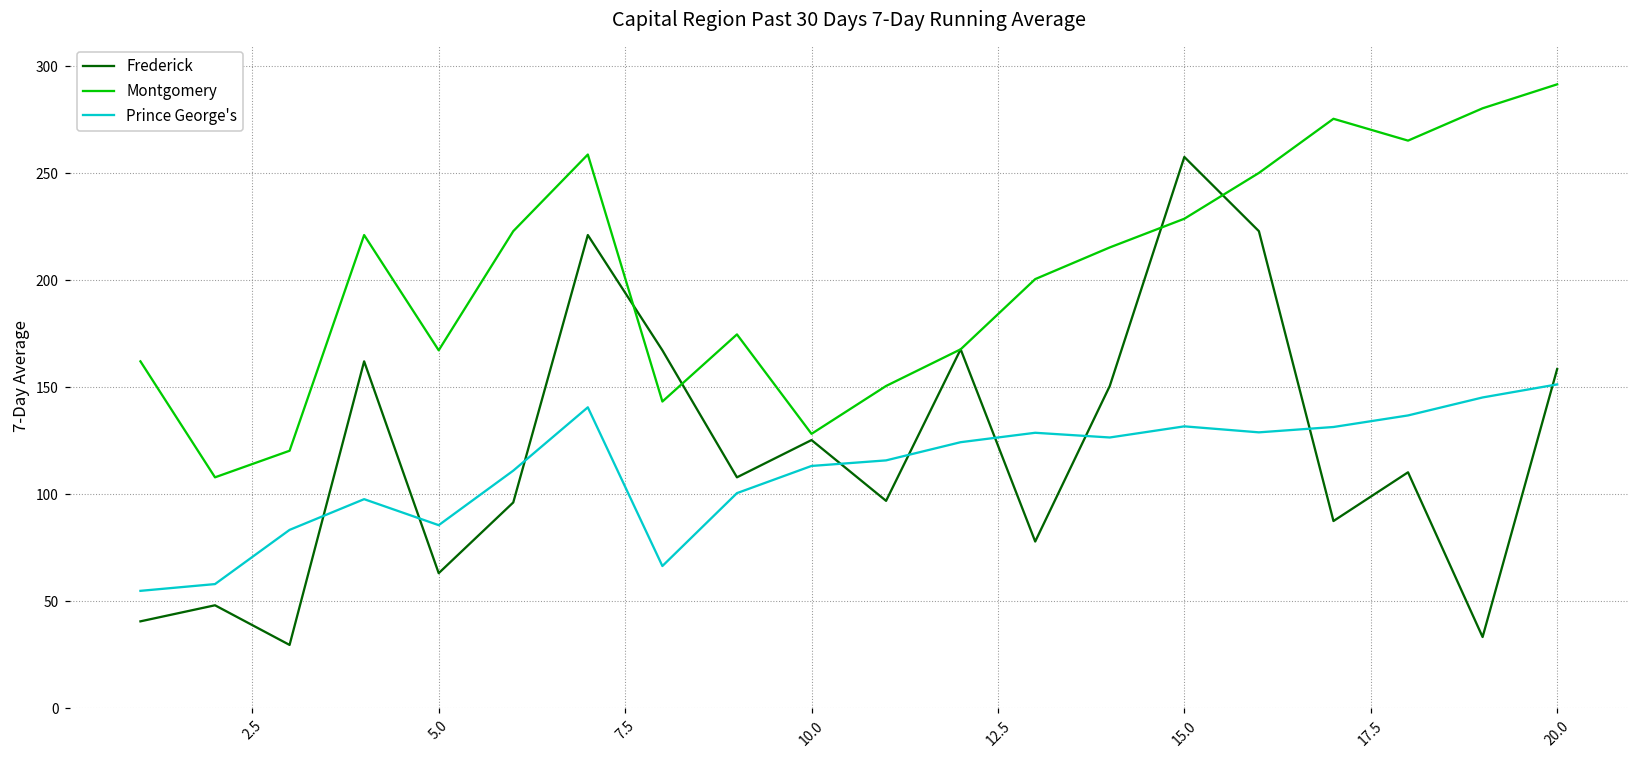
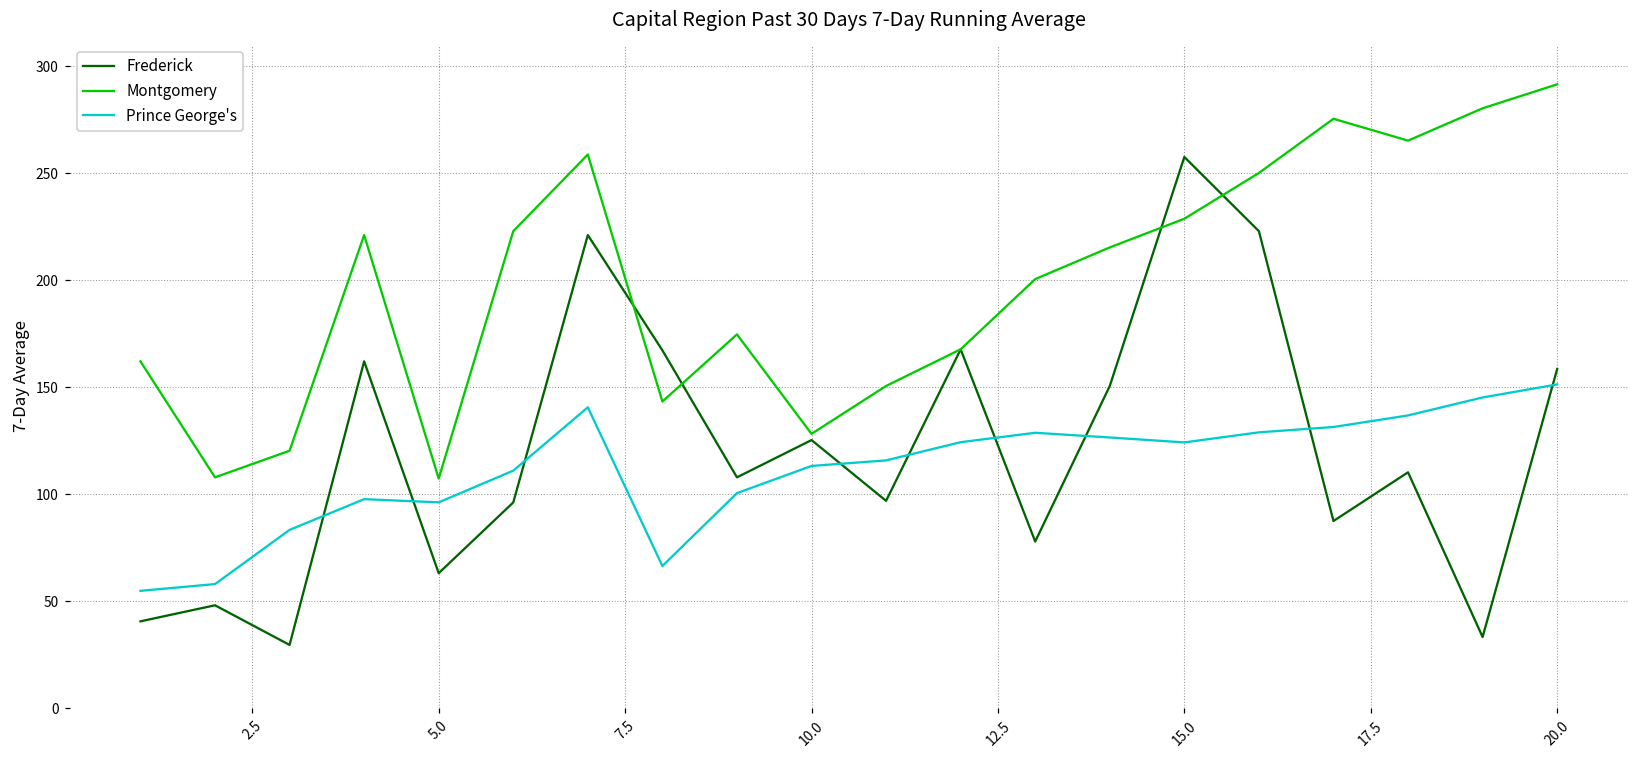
  {
    "Frederick": {
      "5.0": 63,
      "10.0": 125,
      "15.0": 258,
      "20.0": 158
    },
    "Montgomery": {
-     "5.0": 167,
+     "5.0": 107,
      "10.0": 128,
      "15.0": 229,
      "20.0": 292
    },
    "Prince George's": {
-     "5.0": 86,
+     "5.0": 96,
      "10.0": 113,
-     "15.0": 132,
+     "15.0": 124,
      "20.0": 151
    }
  }
